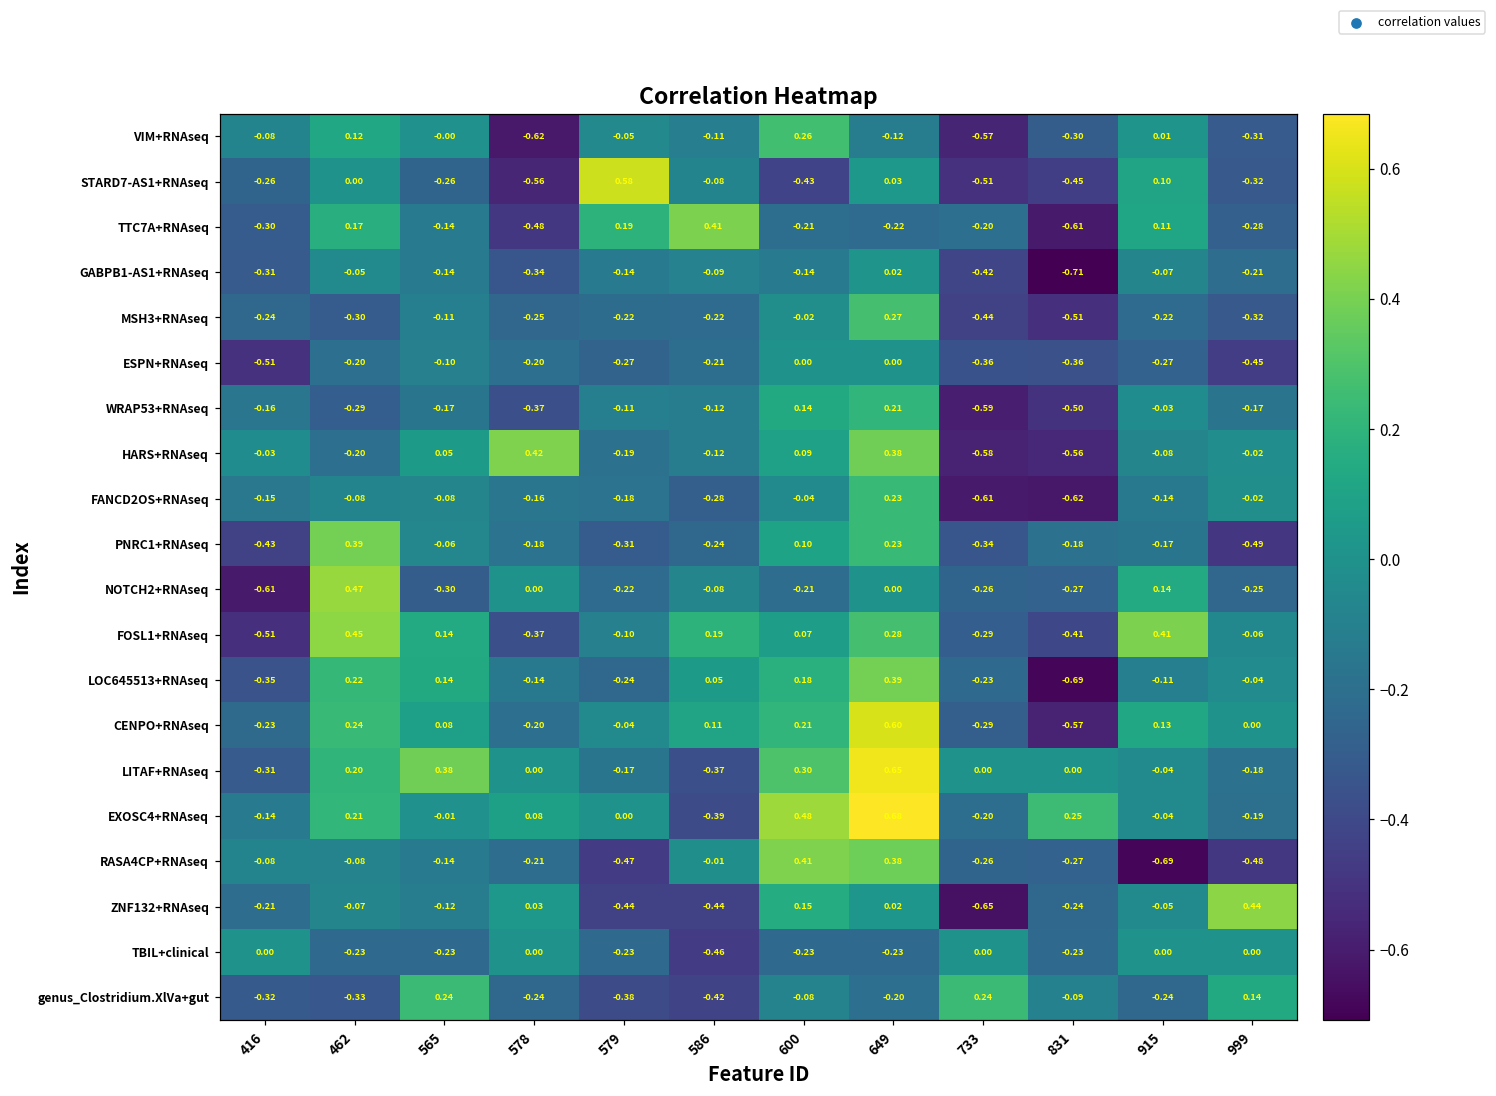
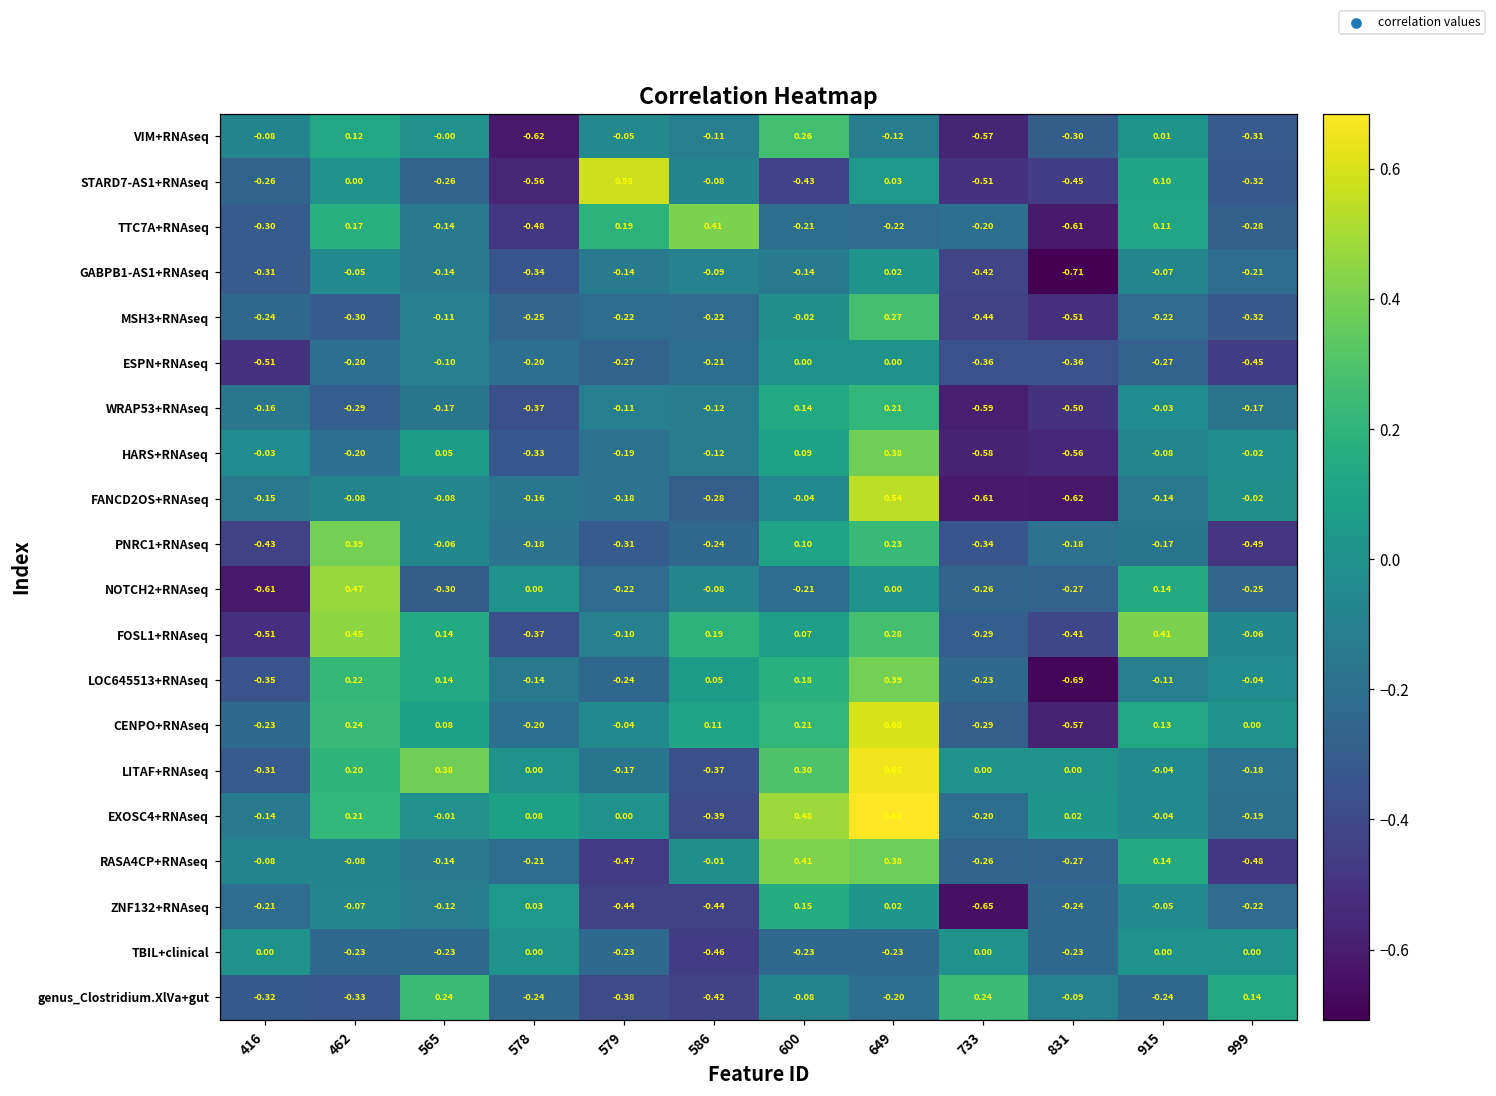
  {
    "HARS+RNAseq": {
      "416": -0.03,
      "462": -0.20,
      "565": 0.05,
-     "578": 0.42,
+     "578": -0.33,
      "579": -0.19,
      "586": -0.12,
      "600": 0.09,
      "649": 0.38,
      "733": -0.58,
      "831": -0.56,
      "915": -0.08,
      "999": -0.02
    },
    "FANCD2OS+RNAseq": {
      "416": -0.15,
      "462": -0.08,
      "565": -0.08,
      "578": -0.16,
      "579": -0.18,
      "586": -0.28,
      "600": -0.04,
-     "649": 0.23,
+     "649": 0.54,
      "733": -0.61,
      "831": -0.62,
      "915": -0.14,
      "999": -0.02
    },
    "EXOSC4+RNAseq": {
      "416": -0.14,
      "462": 0.21,
      "565": -0.01,
      "578": 0.08,
      "579": 0.00,
      "586": -0.39,
      "600": 0.48,
      "733": -0.20,
-     "831": 0.25,
+     "831": 0.02,
      "915": -0.04,
      "999": -0.19
    },
    "RASA4CP+RNAseq": {
      "416": -0.08,
      "462": -0.08,
      "565": -0.14,
      "578": -0.21,
      "579": -0.47,
      "586": -0.01,
      "600": 0.41,
      "649": 0.38,
      "733": -0.26,
      "831": -0.27,
-     "915": -0.69,
+     "915": 0.14,
      "999": -0.48
    },
    "ZNF132+RNAseq": {
      "416": -0.21,
      "462": -0.07,
      "565": -0.12,
      "578": 0.03,
      "579": -0.44,
      "586": -0.44,
      "600": 0.15,
      "649": 0.02,
      "733": -0.65,
      "831": -0.24,
      "915": -0.05,
-     "999": 0.44
+     "999": -0.22
    }
  }
